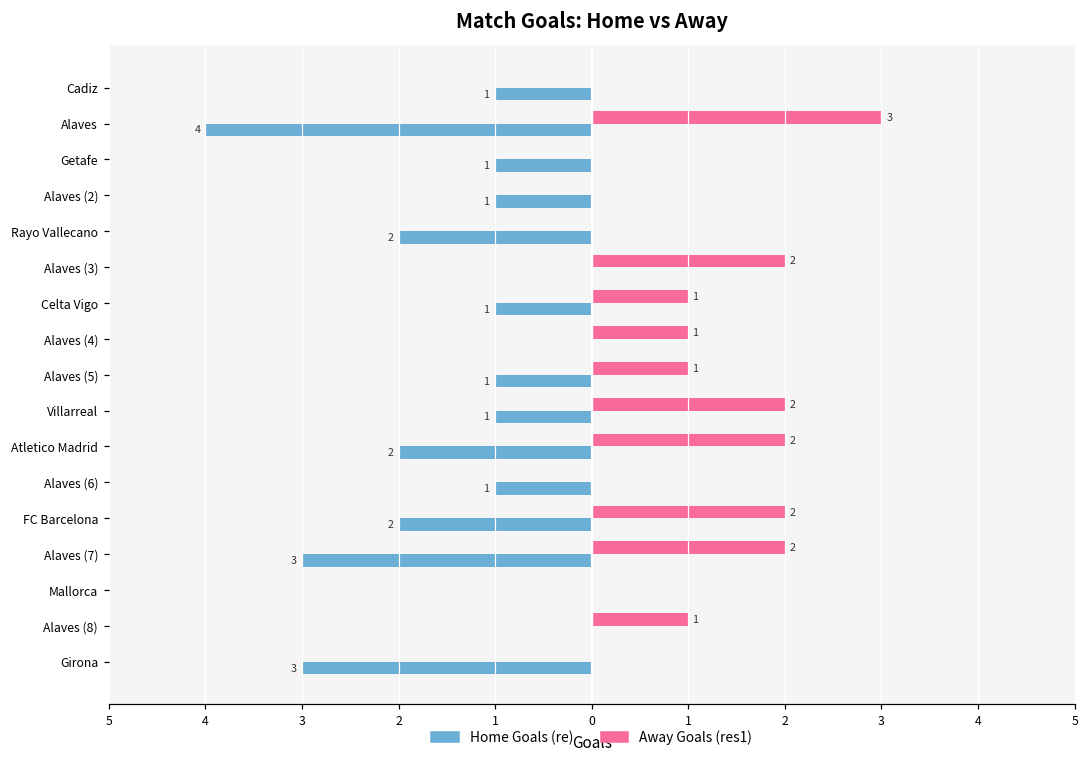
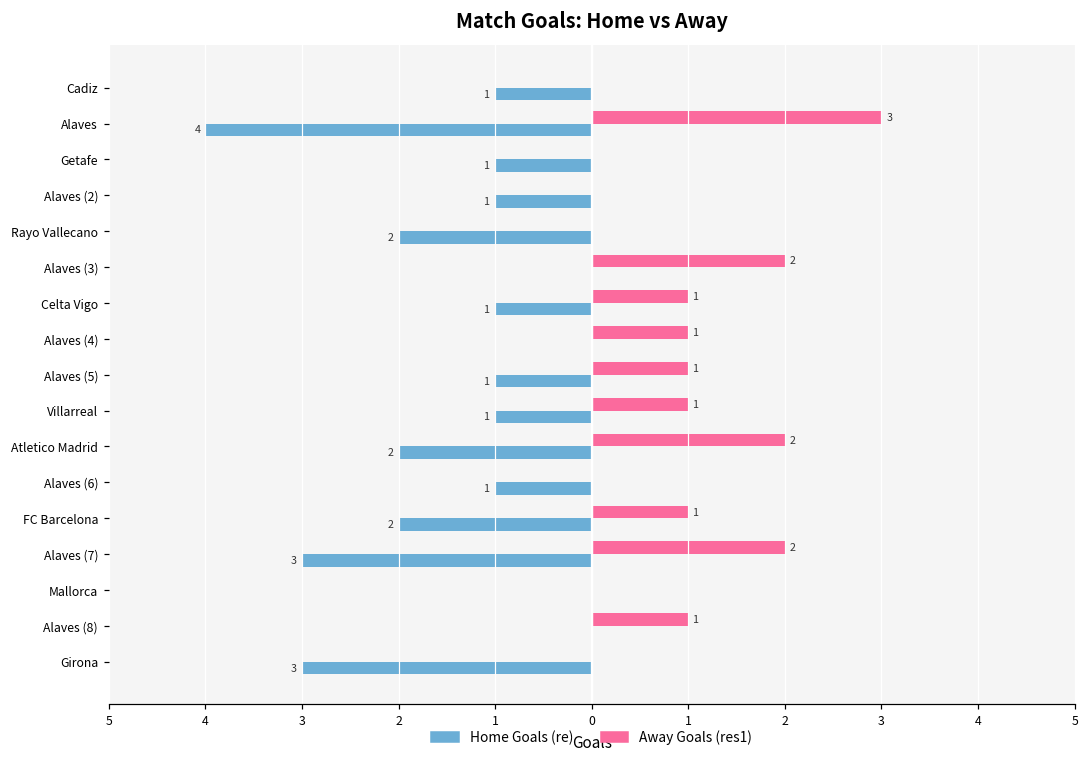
  {
    "Away Goals (res1)": {
      "Alaves": 3,
      "Alaves (3)": 2,
      "Celta Vigo": 1,
      "Alaves (4)": 1,
      "Alaves (5)": 1,
-     "Villarreal": 2,
+     "Villarreal": 1,
      "Atletico Madrid": 2,
-     "FC Barcelona": 2,
+     "FC Barcelona": 1,
      "Alaves (7)": 2,
      "Alaves (8)": 1
    }
  }
